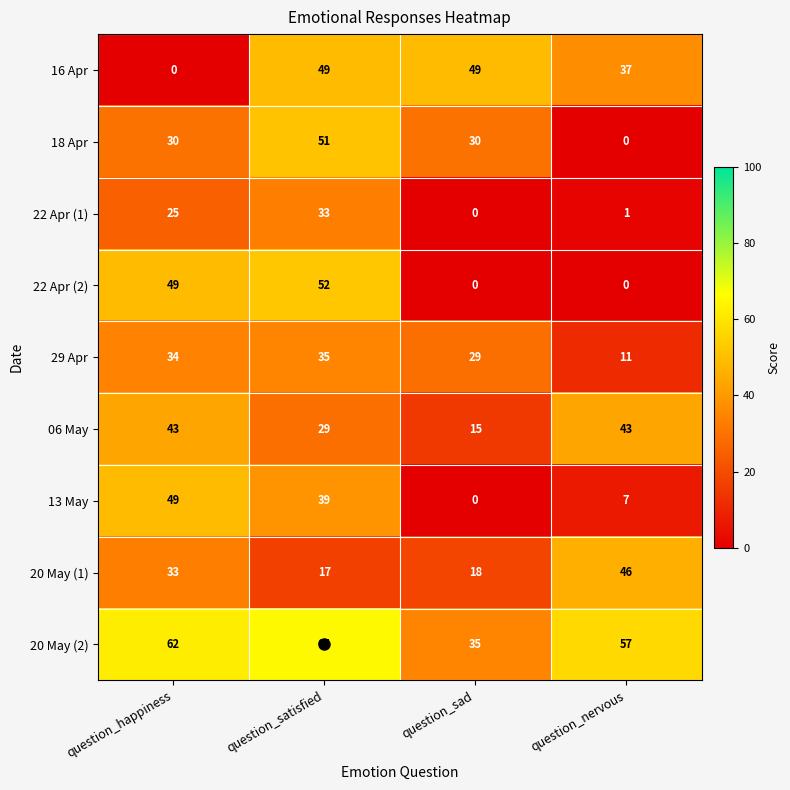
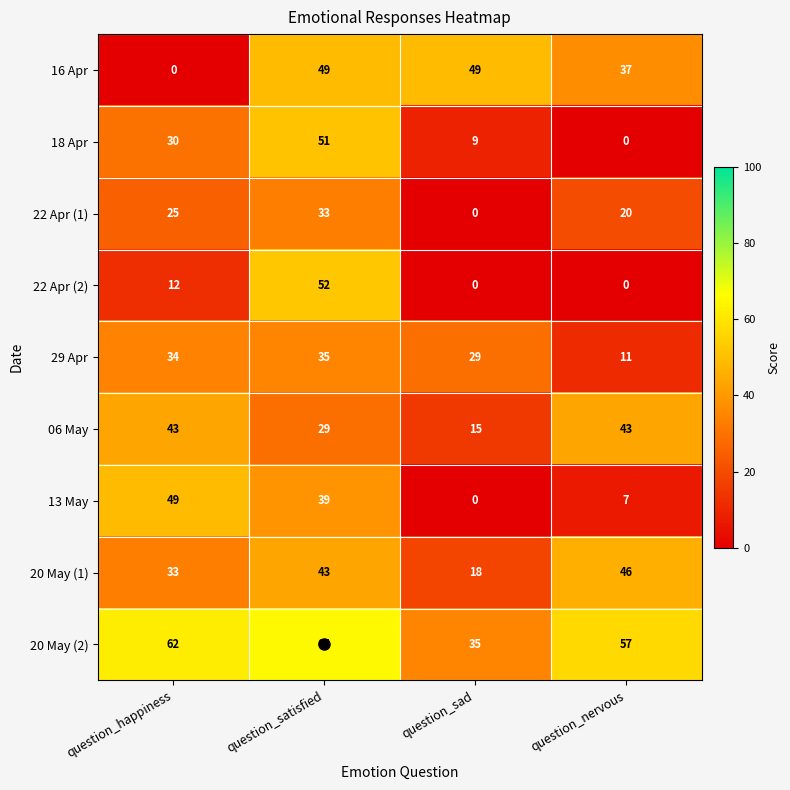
  {
    "16 Apr": {
      "question_happiness": 0,
      "question_satisfied": 49,
      "question_sad": 49,
      "question_nervous": 37
    },
    "18 Apr": {
      "question_happiness": 30,
      "question_satisfied": 51,
-     "question_sad": 30,
+     "question_sad": 9,
      "question_nervous": 0
    },
    "22 Apr (1)": {
      "question_happiness": 25,
      "question_satisfied": 33,
      "question_sad": 0,
-     "question_nervous": 1
+     "question_nervous": 20
    },
    "22 Apr (2)": {
-     "question_happiness": 49,
+     "question_happiness": 12,
      "question_satisfied": 52,
      "question_sad": 0,
      "question_nervous": 0
    },
    "29 Apr": {
      "question_happiness": 34,
      "question_satisfied": 35,
      "question_sad": 29,
      "question_nervous": 11
    },
    "06 May": {
      "question_happiness": 43,
      "question_satisfied": 29,
      "question_sad": 15,
      "question_nervous": 43
    },
    "13 May": {
      "question_happiness": 49,
      "question_satisfied": 39,
      "question_sad": 0,
      "question_nervous": 7
    },
    "20 May (1)": {
      "question_happiness": 33,
-     "question_satisfied": 17,
+     "question_satisfied": 43,
      "question_sad": 18,
      "question_nervous": 46
    },
    "20 May (2)": {
      "question_happiness": 62,
      "question_sad": 35,
      "question_nervous": 57
    }
  }
